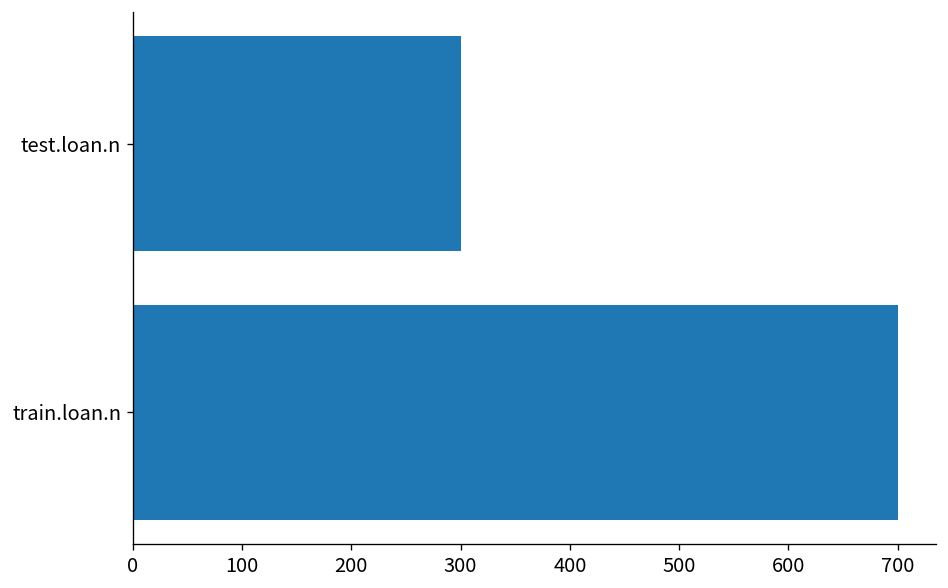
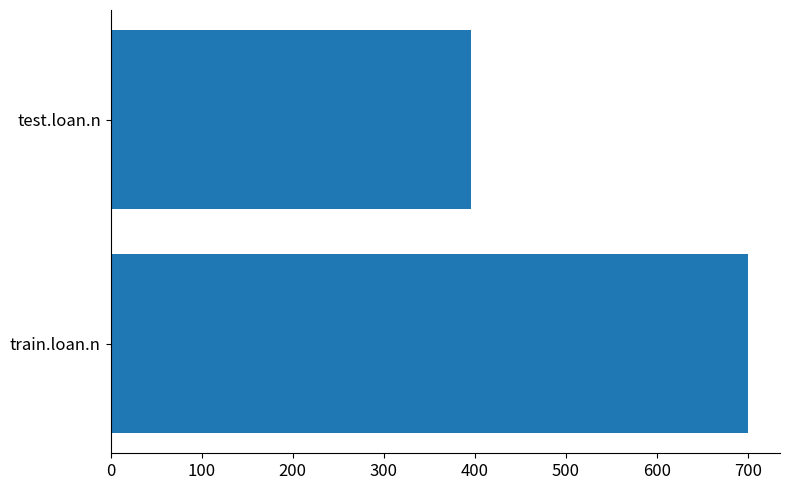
  {
-   "test.loan.n": 300,
+   "test.loan.n": 400,
    "train.loan.n": 700
  }
